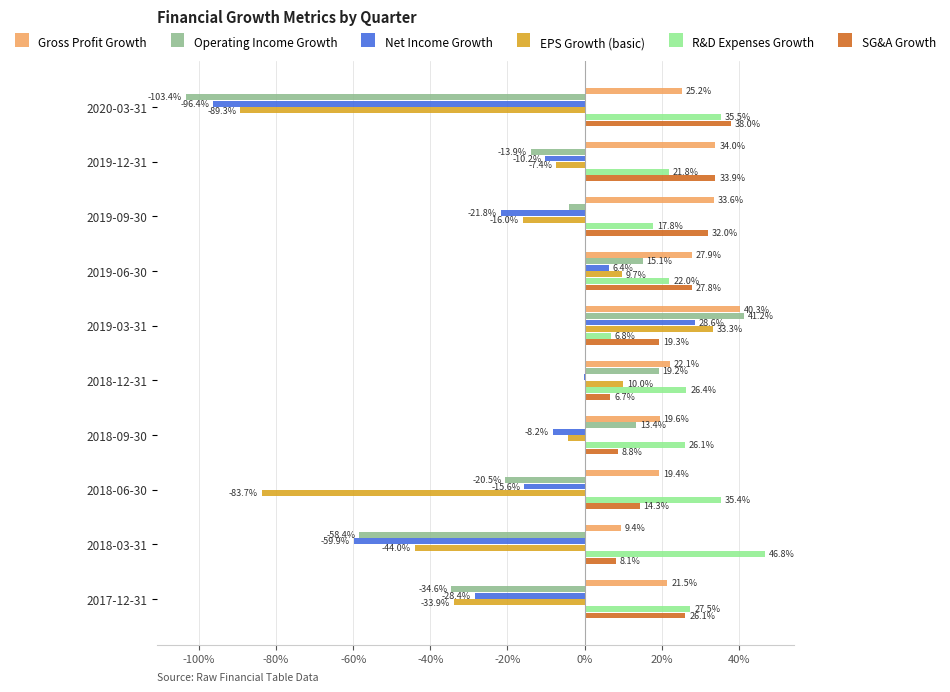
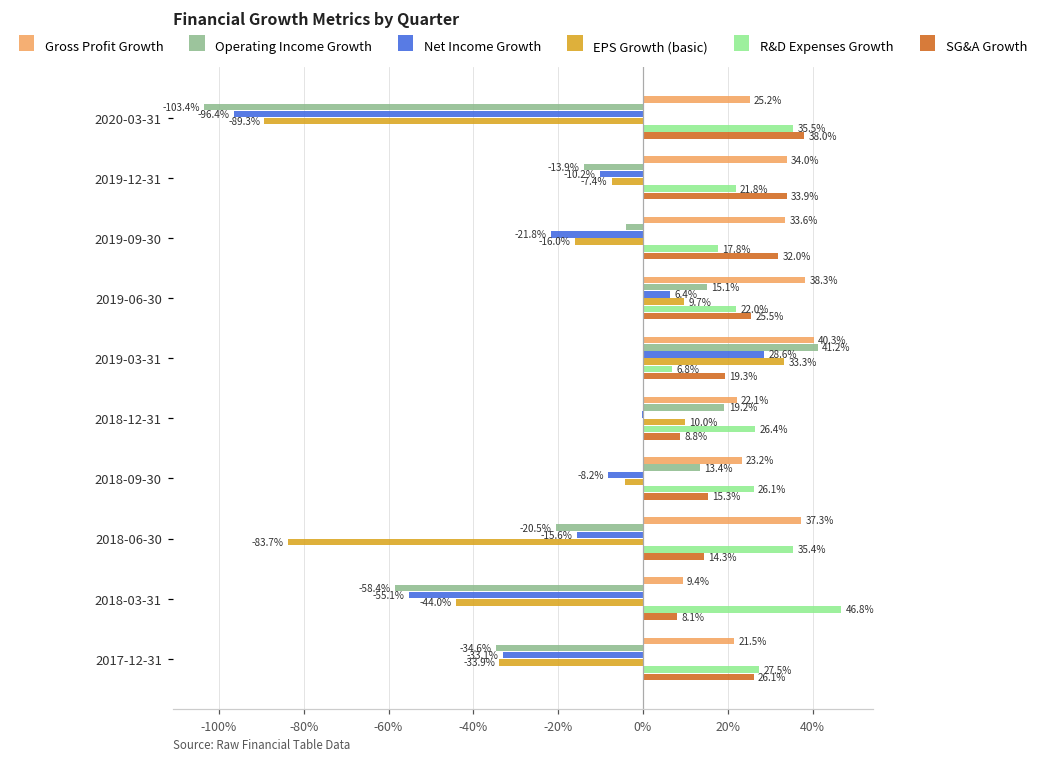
  {
    "Gross Profit Growth": {
      "2020-03-31": "25.2%",
      "2019-12-31": "34.0%",
      "2019-09-30": "33.6%",
-     "2019-06-30": "27.9%",
-     "2018-09-30": "19.6%",
-     "2018-06-30": "19.4%",
+     "2019-06-30": "38.3%",
+     "2018-09-30": "23.2%",
+     "2018-06-30": "37.3%",
      "2018-03-31": "9.4%",
      "2017-12-31": "21.5%"
    },
    "Net Income Growth": {
      "2020-03-31": "-96.4%",
      "2019-12-31": "-10.2%",
      "2019-09-30": "-21.8%",
      "2019-06-30": "6.4%",
      "2019-03-31": "28.6%",
      "2018-09-30": "-8.2%",
      "2018-06-30": "-15.6%",
-     "2018-03-31": "-59.9%",
-     "2017-12-31": "-28.4%"
+     "2018-03-31": "-55.1%",
+     "2017-12-31": "-33.1%"
    },
    "EPS Growth (basic)": {
      "2020-03-31": "-89.3%",
      "2019-09-30": "-16.0%",
      "2019-06-30": "9.7%",
      "2019-03-31": "33.3%",
      "2018-12-31": "10.0%",
      "2018-06-30": "-83.7%",
      "2018-03-31": "-44.0%"
    },
    "SG&A Growth": {
      "2019-12-31": "33.9%",
      "2019-09-30": "32.0%",
-     "2019-06-30": "27.8%",
+     "2019-06-30": "25.5%",
      "2019-03-31": "19.3%",
-     "2018-12-31": "6.7%",
-     "2018-09-30": "8.8%",
+     "2018-12-31": "8.8%",
+     "2018-09-30": "15.3%",
      "2018-06-30": "14.3%",
      "2018-03-31": "8.1%"
    }
  }
